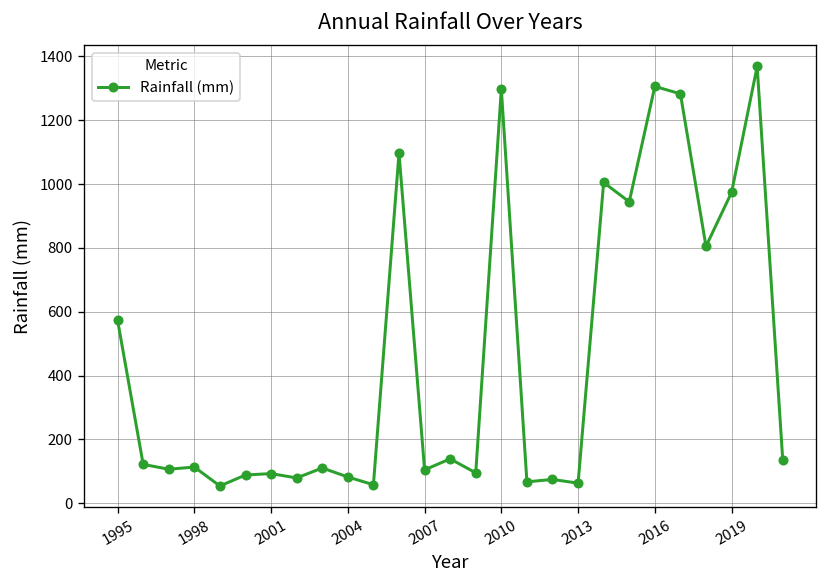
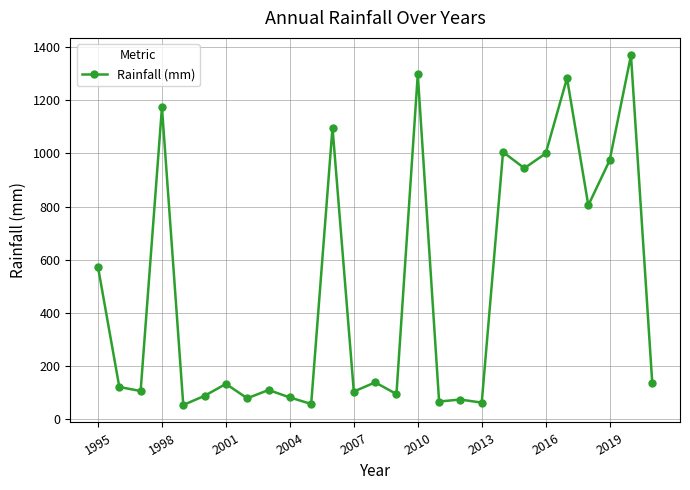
  {
    "1995": 570,
-   "1998": 110,
-   "2001": 90,
+   "1998": 1170,
+   "2001": 130,
    "2004": 80,
    "2007": 100,
    "2010": 1300,
    "2013": 60,
-   "2016": 1310,
+   "2016": 1000,
    "2019": 970
  }
